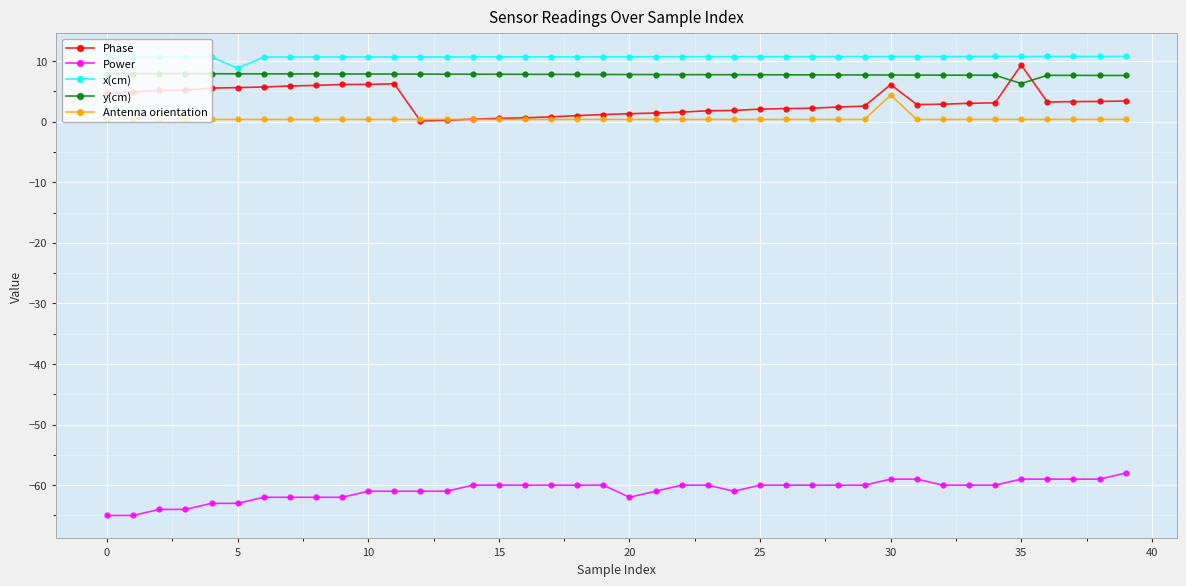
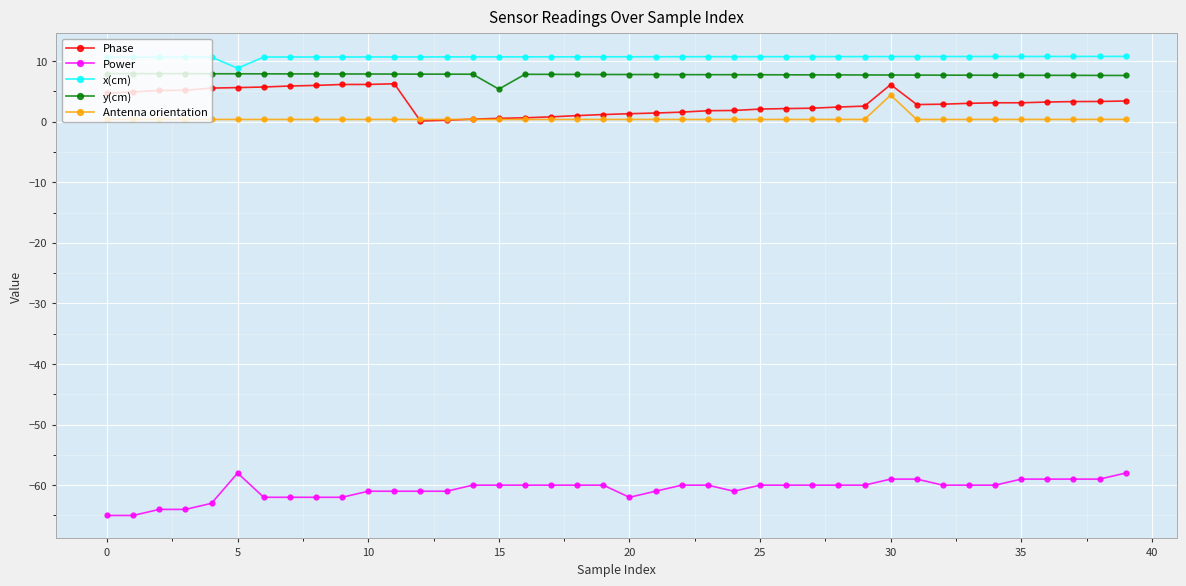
  {
    "Phase": {
      "5": 6,
      "10": 6,
      "20": 1,
      "25": 2,
      "30": 6,
-     "35": 9
+     "35": 3
    },
    "Power": {
      "0": -65,
-     "5": -63,
+     "5": -58,
      "10": -61,
      "15": -60,
      "20": -62,
      "25": -60,
      "30": -59,
      "35": -59
    },
    "x(cm)": {
      "5": 9,
      "10": 11,
      "15": 11,
      "20": 11,
      "25": 11,
      "30": 11,
      "35": 11
    },
    "y(cm)": {
      "5": 8,
      "10": 8,
-     "15": 8,
+     "15": 5,
      "20": 8,
      "25": 8,
      "30": 8,
-     "35": 6
+     "35": 8
    },
    "Antenna orientation": {
      "5": 0,
      "10": 0,
      "20": 0,
      "25": 0,
      "30": 4,
      "35": 0
    }
  }
